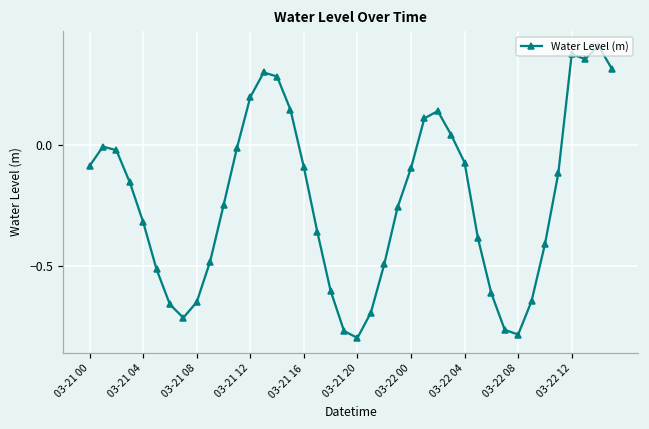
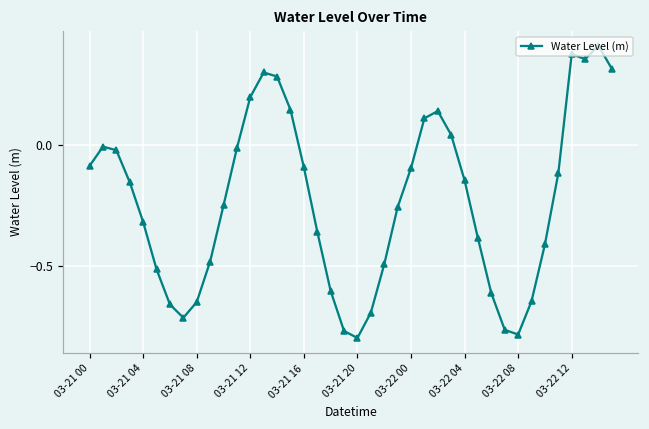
  {
    "03-21 00": -0.09,
    "03-21 04": -0.32,
    "03-21 08": -0.65,
    "03-21 12": 0.19,
    "03-21 16": -0.09,
    "03-21 20": -0.79,
    "03-22 00": -0.10,
-   "03-22 04": -0.07,
+   "03-22 04": -0.15,
    "03-22 08": -0.78
  }
